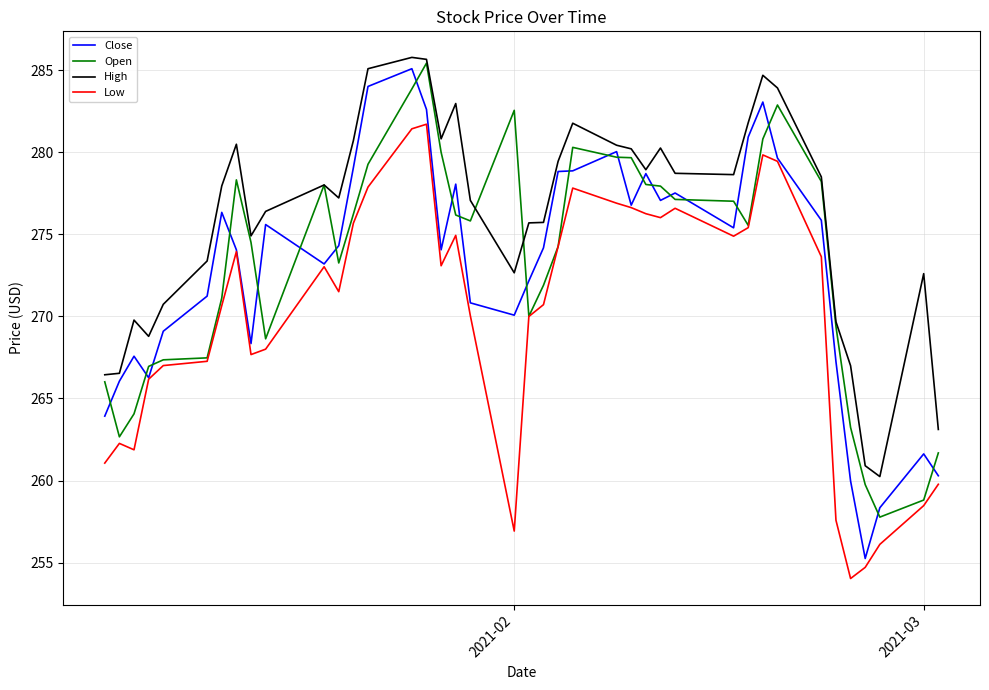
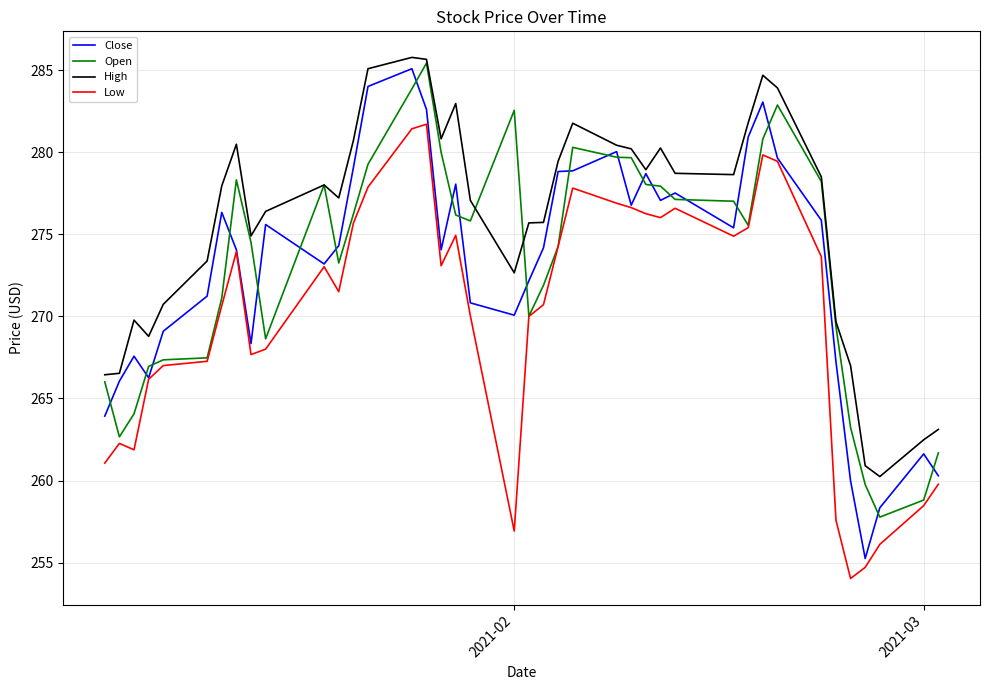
  {
    "Close": {
      "2021-02": 270.1,
      "2021-03": 261.6
    },
    "Open": {
      "2021-02": 282.5,
      "2021-03": 258.8
    },
    "High": {
      "2021-02": 272.6,
-     "2021-03": 272.6
+     "2021-03": 262.5
    },
    "Low": {
      "2021-02": 256.9,
      "2021-03": 258.5
    }
  }
